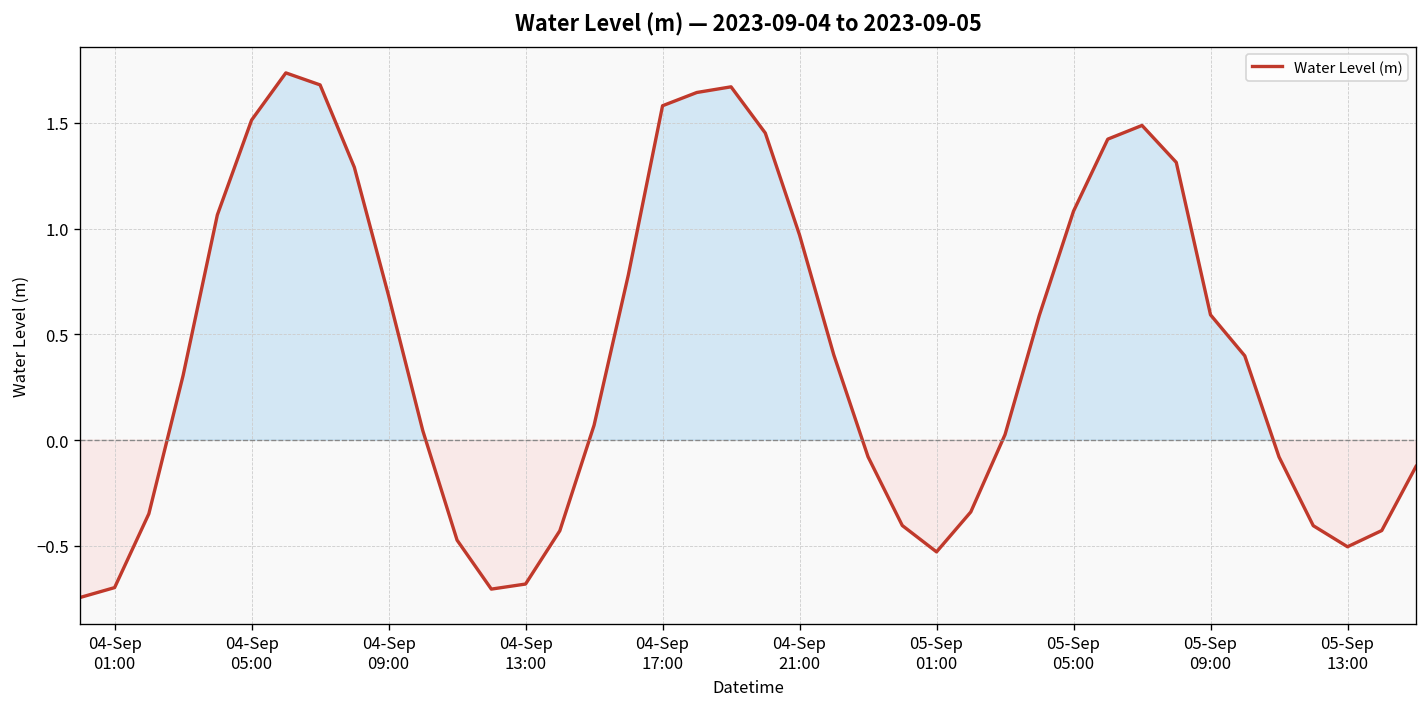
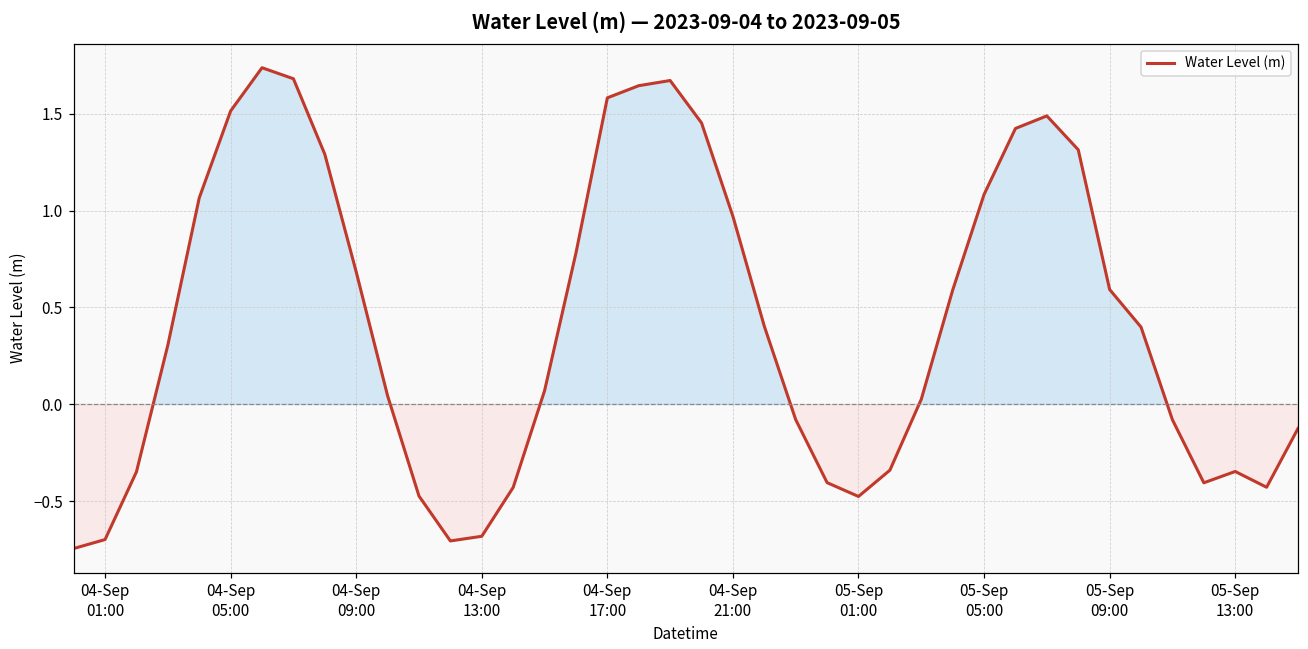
  {
    "04-Sep 01:00": -0.70,
    "04-Sep 05:00": 1.51,
    "04-Sep 09:00": 0.68,
    "04-Sep 13:00": -0.68,
    "04-Sep 17:00": 1.58,
    "04-Sep 21:00": 0.97,
-   "05-Sep 01:00": -0.53,
+   "05-Sep 01:00": -0.47,
    "05-Sep 05:00": 1.08,
    "05-Sep 09:00": 0.59,
-   "05-Sep 13:00": -0.50
+   "05-Sep 13:00": -0.35
  }
